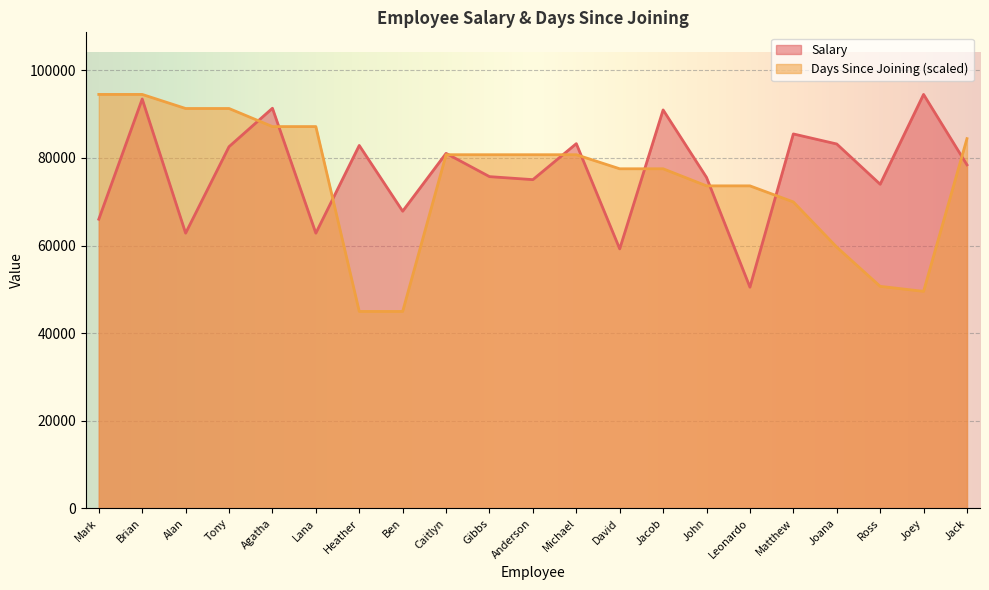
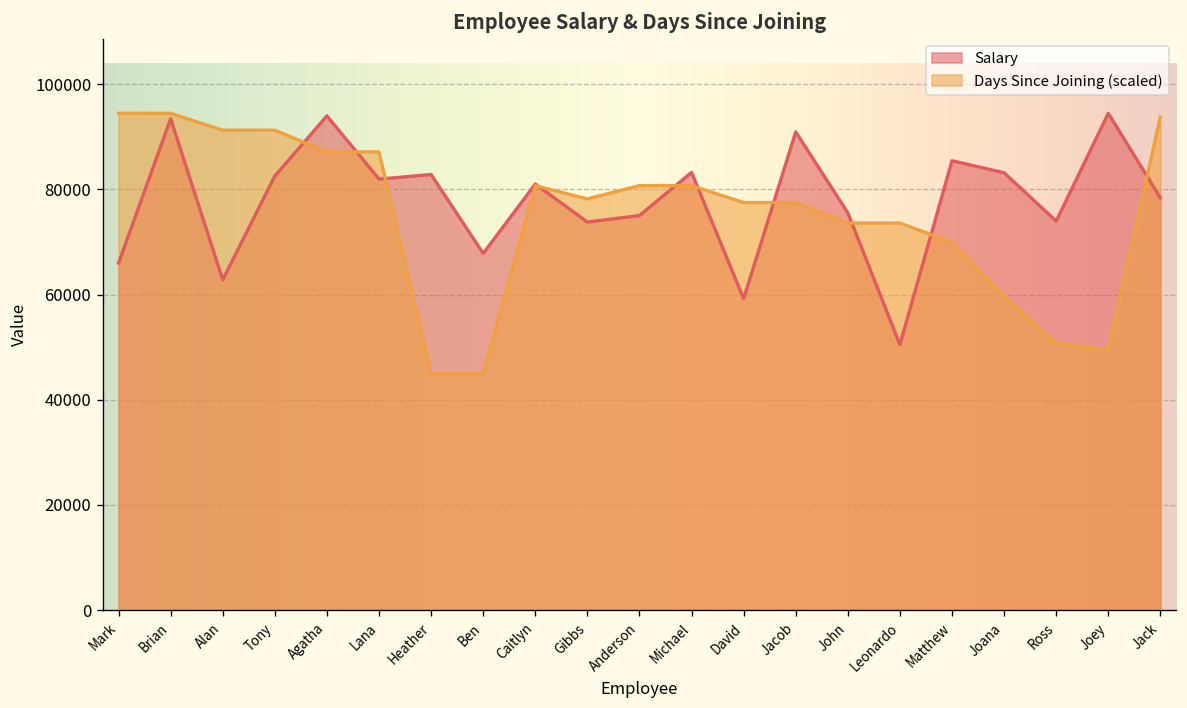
  {
    "Salary": {
      "Mark": 66000,
      "Brian": 93000,
      "Alan": 63000,
      "Tony": 83000,
-     "Agatha": 91000,
-     "Lana": 63000,
+     "Agatha": 94000,
+     "Lana": 82000,
      "Heather": 83000,
      "Ben": 68000,
-     "Gibbs": 76000,
+     "Gibbs": 74000,
      "Anderson": 75000,
      "Michael": 83000,
      "David": 59000,
      "Jacob": 91000,
      "John": 76000,
      "Leonardo": 50000,
      "Matthew": 85000,
      "Joana": 83000,
      "Ross": 74000,
      "Joey": 94000,
      "Jack": 78000
    },
    "Days Since Joining (scaled)": {
      "Mark": 94000,
      "Brian": 94000,
      "Alan": 91000,
      "Tony": 91000,
      "Agatha": 87000,
      "Lana": 87000,
      "Heather": 45000,
      "Ben": 45000,
-     "Gibbs": 81000,
+     "Gibbs": 78000,
      "Anderson": 81000,
      "Michael": 81000,
      "David": 78000,
      "Jacob": 78000,
      "John": 74000,
      "Leonardo": 74000,
      "Matthew": 70000,
      "Joana": 60000,
      "Ross": 51000,
      "Joey": 50000,
-     "Jack": 84000
+     "Jack": 94000
    }
  }
